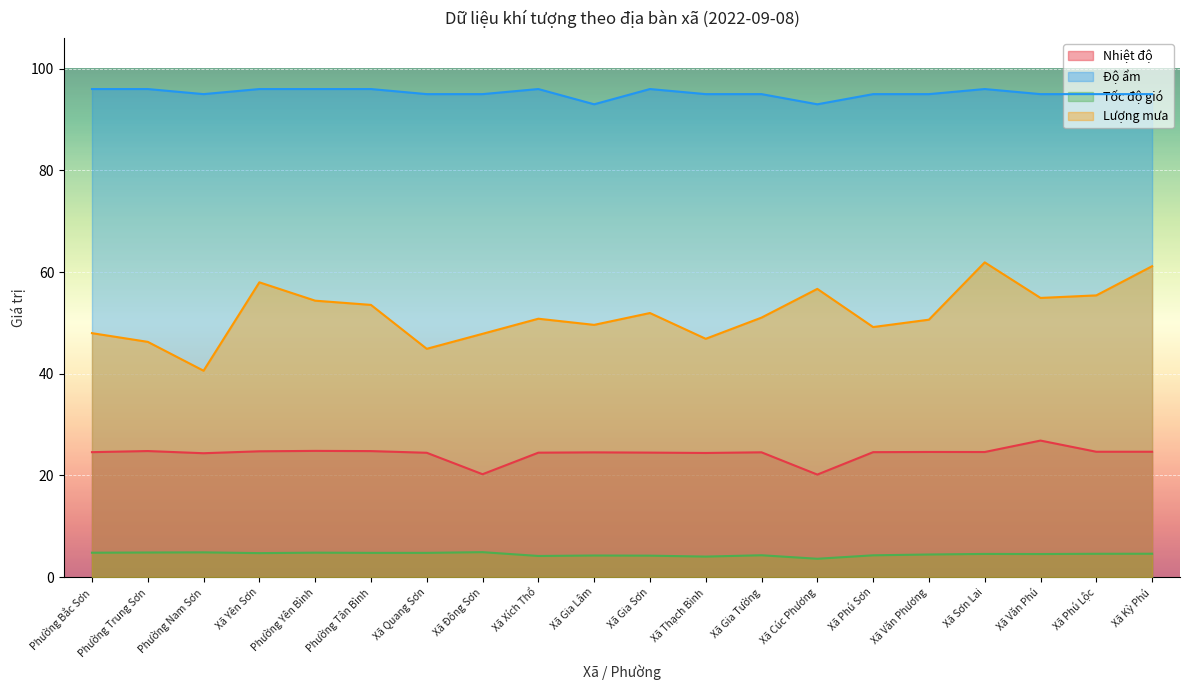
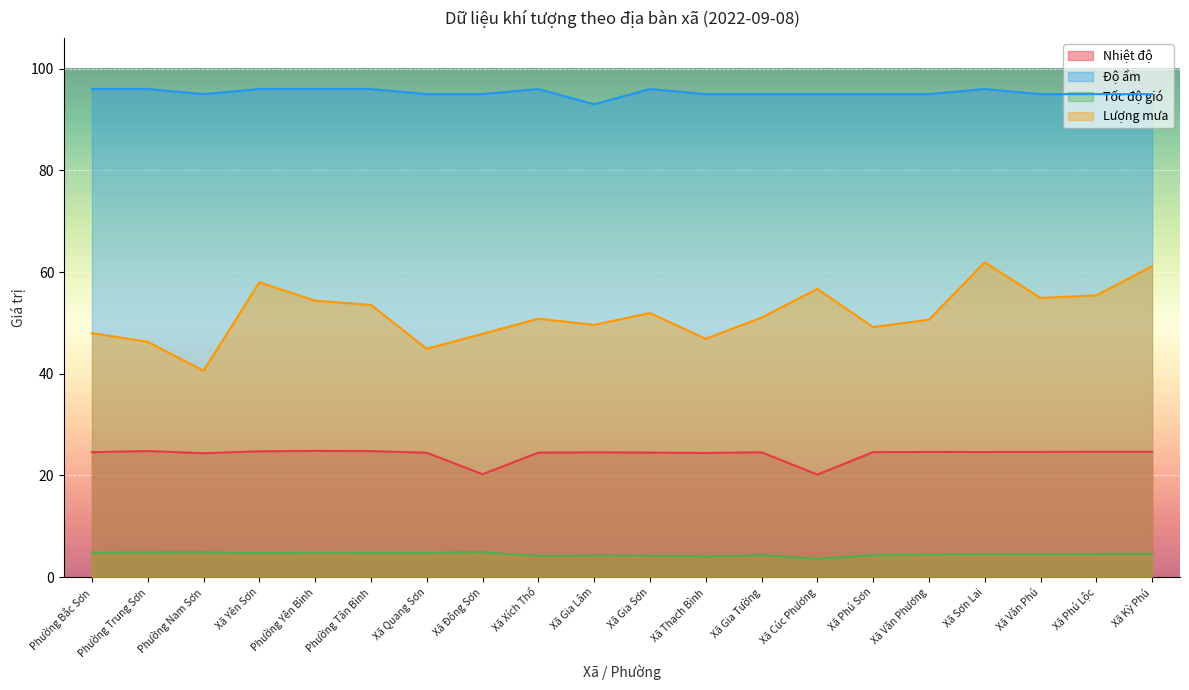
  {
    "Nhiệt độ": {
      "Phường Bắc Sơn": 25,
      "Phường Trung Sơn": 25,
      "Phường Nam Sơn": 24,
      "Xã Yên Sơn": 25,
      "Phường Yên Bình": 25,
      "Phường Tân Bình": 25,
      "Xã Quang Sơn": 24,
      "Xã Đông Sơn": 20,
      "Xã Xích Thổ": 24,
      "Xã Gia Lâm": 25,
      "Xã Gia Sơn": 24,
      "Xã Thạch Bình": 24,
      "Xã Gia Tường": 25,
      "Xã Cúc Phương": 20,
      "Xã Phú Sơn": 25,
      "Xã Văn Phương": 25,
      "Xã Sơn Lai": 25,
-     "Xã Văn Phú": 27,
+     "Xã Văn Phú": 25,
      "Xã Phú Lộc": 25,
      "Xã Kỳ Phú": 25
    },
    "Độ ẩm": {
      "Phường Bắc Sơn": 96,
      "Phường Trung Sơn": 96,
      "Phường Nam Sơn": 95,
      "Xã Yên Sơn": 96,
      "Phường Yên Bình": 96,
      "Phường Tân Bình": 96,
      "Xã Quang Sơn": 95,
      "Xã Đông Sơn": 95,
      "Xã Xích Thổ": 96,
      "Xã Gia Lâm": 93,
      "Xã Gia Sơn": 96,
      "Xã Thạch Bình": 95,
      "Xã Gia Tường": 95,
-     "Xã Cúc Phương": 93,
+     "Xã Cúc Phương": 95,
      "Xã Phú Sơn": 95,
      "Xã Văn Phương": 95,
      "Xã Sơn Lai": 96,
      "Xã Văn Phú": 95
    },
    "Tốc độ gió": {
      "Phường Bắc Sơn": 5,
      "Phường Trung Sơn": 5,
      "Phường Nam Sơn": 5,
      "Xã Yên Sơn": 5,
      "Phường Yên Bình": 5,
      "Phường Tân Bình": 5,
      "Xã Quang Sơn": 5,
      "Xã Đông Sơn": 5,
      "Xã Xích Thổ": 4,
      "Xã Gia Lâm": 4,
      "Xã Gia Sơn": 4,
      "Xã Thạch Bình": 4,
      "Xã Gia Tường": 4,
      "Xã Cúc Phương": 4,
      "Xã Phú Sơn": 4,
      "Xã Văn Phương": 4,
      "Xã Sơn Lai": 5,
      "Xã Văn Phú": 5,
      "Xã Phú Lộc": 5,
      "Xã Kỳ Phú": 5
    },
    "Lượng mưa": {
      "Phường Bắc Sơn": 48,
      "Phường Trung Sơn": 46,
      "Phường Nam Sơn": 41,
      "Xã Yên Sơn": 58,
      "Phường Yên Bình": 54,
      "Phường Tân Bình": 54,
      "Xã Quang Sơn": 45,
      "Xã Đông Sơn": 48,
      "Xã Xích Thổ": 51,
      "Xã Gia Lâm": 50,
      "Xã Gia Sơn": 52,
      "Xã Thạch Bình": 47,
      "Xã Gia Tường": 51,
      "Xã Cúc Phương": 57,
      "Xã Phú Sơn": 49,
      "Xã Văn Phương": 51,
      "Xã Sơn Lai": 62,
      "Xã Văn Phú": 55,
      "Xã Phú Lộc": 55,
      "Xã Kỳ Phú": 61
    }
  }
